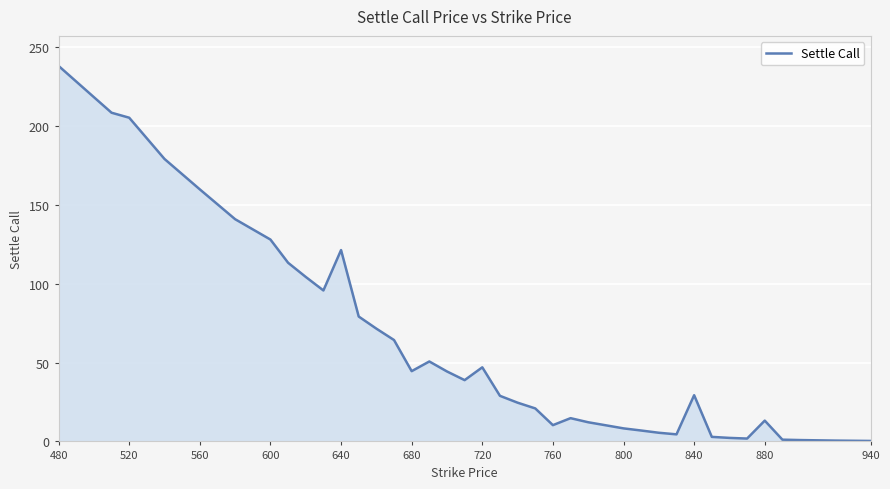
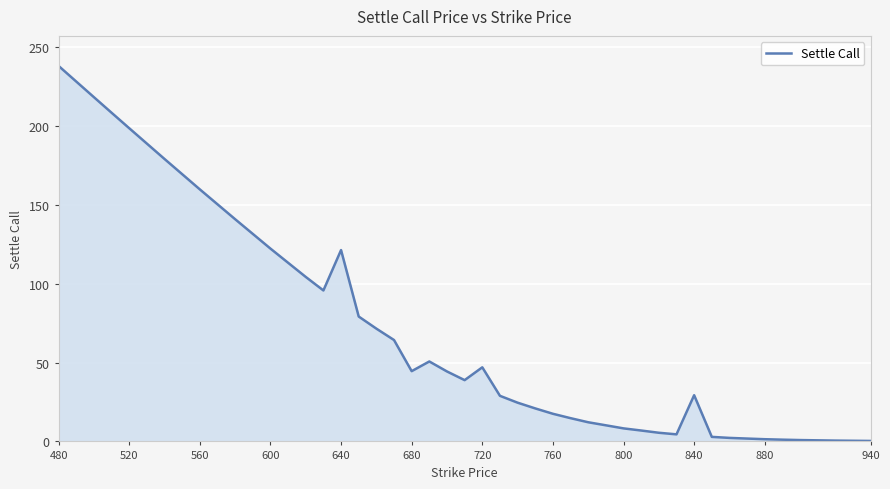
  {
    "480": 238,
-   "520": 205,
+   "520": 199,
    "560": 160,
-   "600": 128,
+   "600": 122,
    "640": 121,
    "680": 45,
    "720": 47,
-   "760": 10,
+   "760": 18,
    "800": 8,
    "840": 29,
-   "880": 13,
+   "880": 1,
    "940": 0
  }
